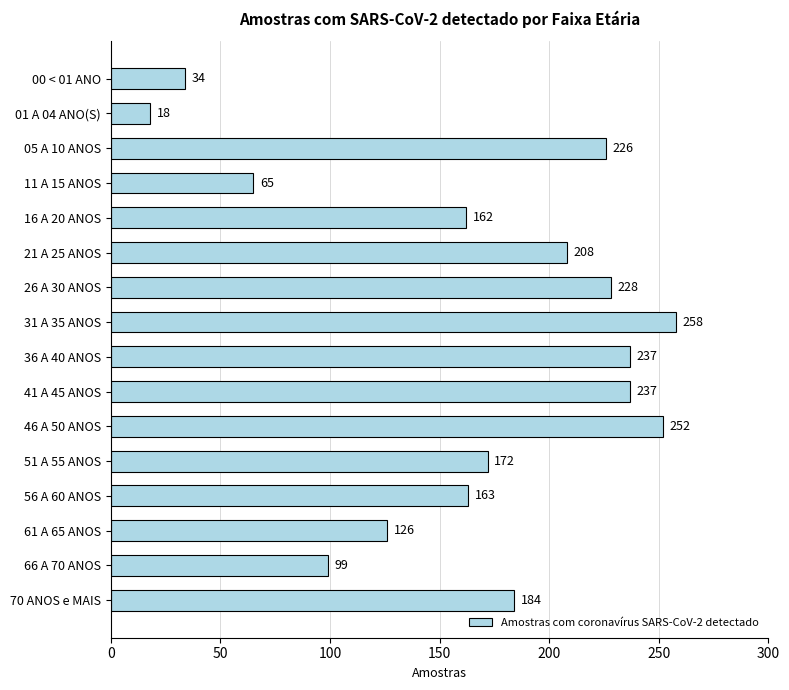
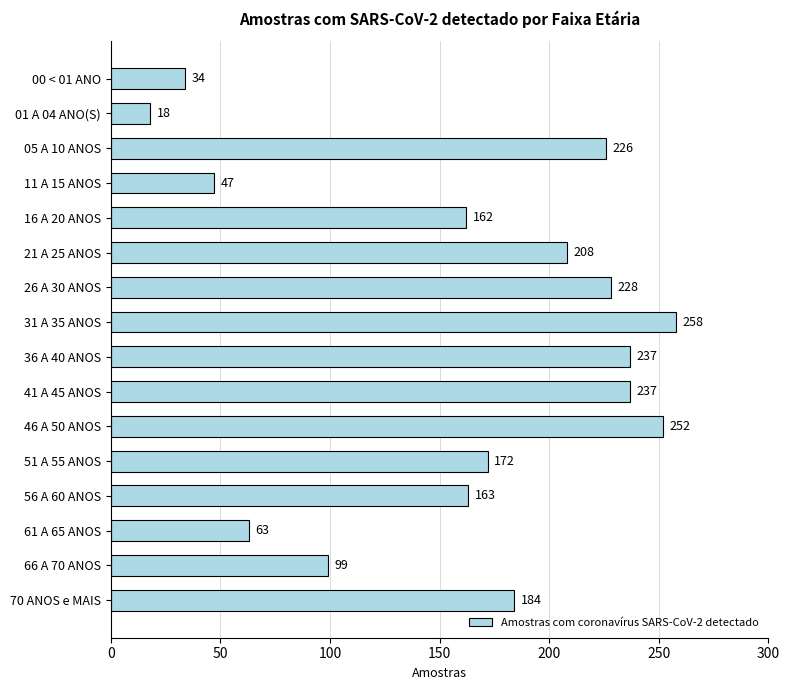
  {
    "00 < 01 ANO": 34,
    "01 A 04 ANO(S)": 18,
    "05 A 10 ANOS": 226,
-   "11 A 15 ANOS": 65,
+   "11 A 15 ANOS": 47,
    "16 A 20 ANOS": 162,
    "21 A 25 ANOS": 208,
    "26 A 30 ANOS": 228,
    "31 A 35 ANOS": 258,
    "36 A 40 ANOS": 237,
    "41 A 45 ANOS": 237,
    "46 A 50 ANOS": 252,
    "51 A 55 ANOS": 172,
    "56 A 60 ANOS": 163,
-   "61 A 65 ANOS": 126,
+   "61 A 65 ANOS": 63,
    "66 A 70 ANOS": 99,
    "70 ANOS e MAIS": 184
  }
